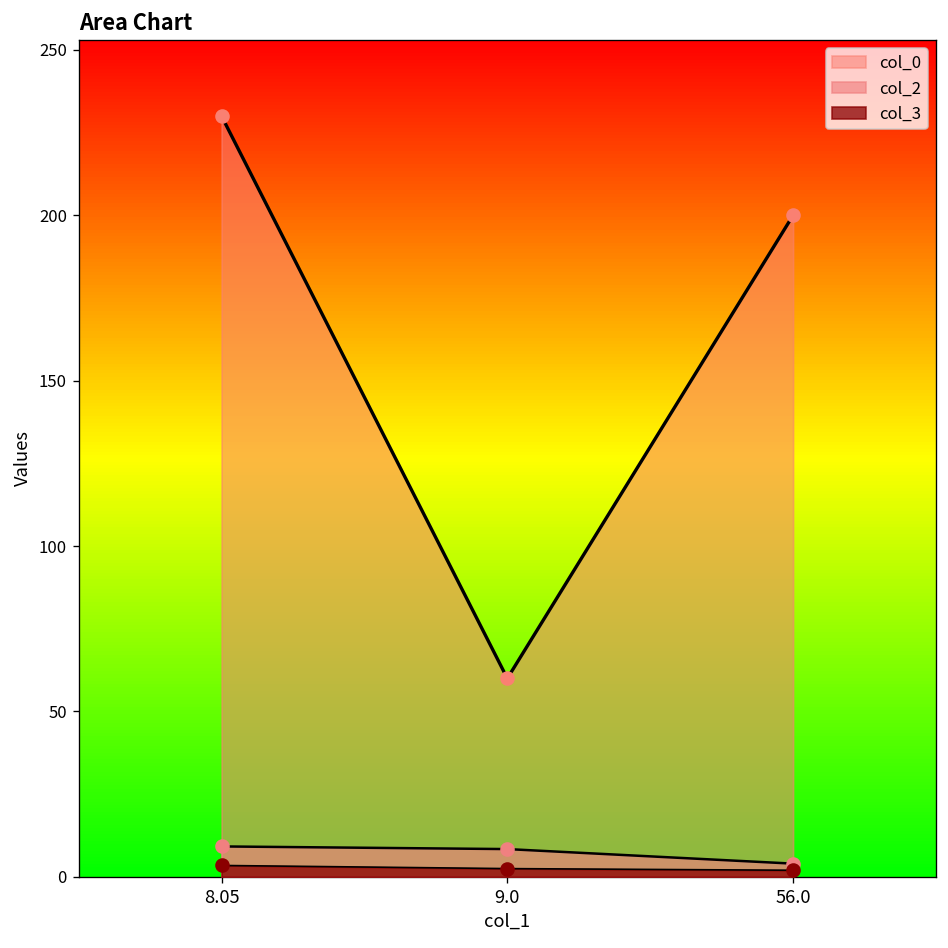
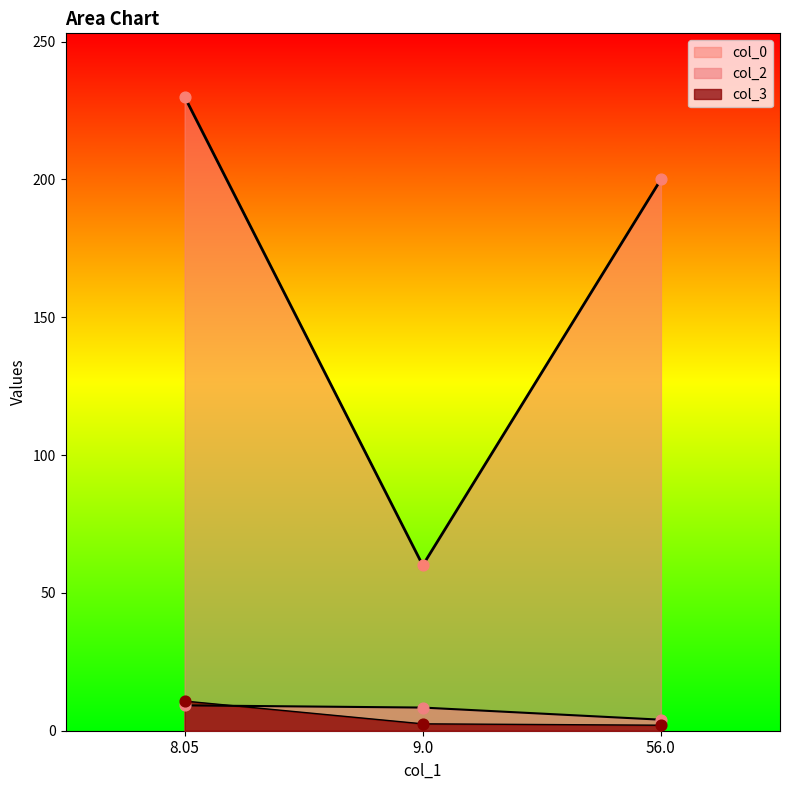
  {
    "col_3": {
-     "8.05": 3,
+     "8.05": 11,
      "9.0": 3,
      "56.0": 2
    }
  }
